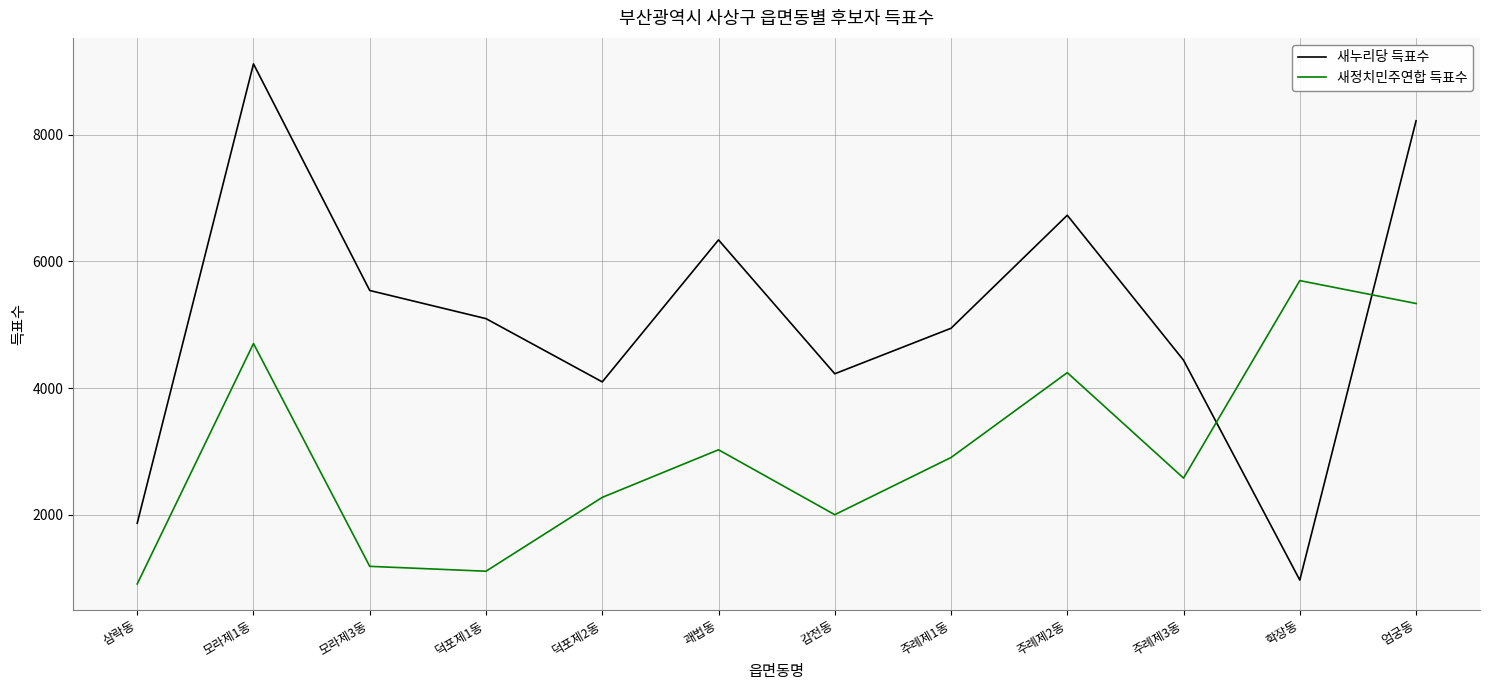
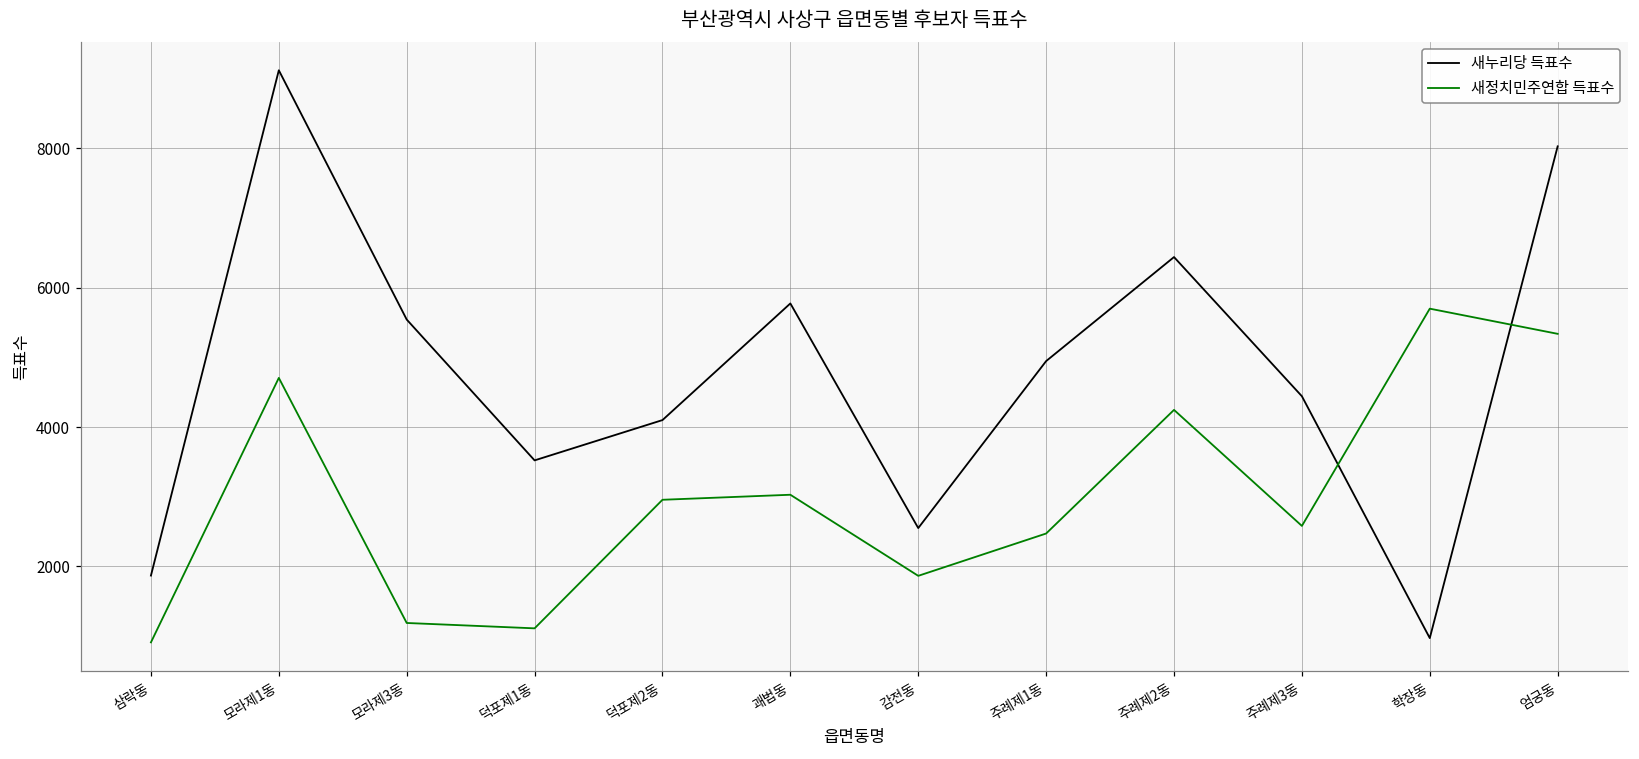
  {
    "새누리당 득표수": {
      "삼락동": 1900,
      "모라제1동": 9100,
      "모라제3동": 5500,
-     "덕포제1동": 5100,
+     "덕포제1동": 3500,
      "덕포제2동": 4100,
-     "괘법동": 6300,
-     "감전동": 4200,
+     "괘법동": 5800,
+     "감전동": 2600,
      "주례제1동": 4900,
-     "주례제2동": 6700,
+     "주례제2동": 6400,
      "주례제3동": 4400,
      "학장동": 1000,
-     "엄궁동": 8200
+     "엄궁동": 8000
    },
    "새정치민주연합 득표수": {
      "삼락동": 900,
      "모라제1동": 4700,
      "모라제3동": 1200,
      "덕포제1동": 1100,
-     "덕포제2동": 2300,
+     "덕포제2동": 3000,
      "괘법동": 3000,
-     "감전동": 2000,
-     "주례제1동": 2900,
+     "감전동": 1900,
+     "주례제1동": 2500,
      "주례제2동": 4200,
      "주례제3동": 2600,
      "학장동": 5700,
      "엄궁동": 5300
    }
  }
